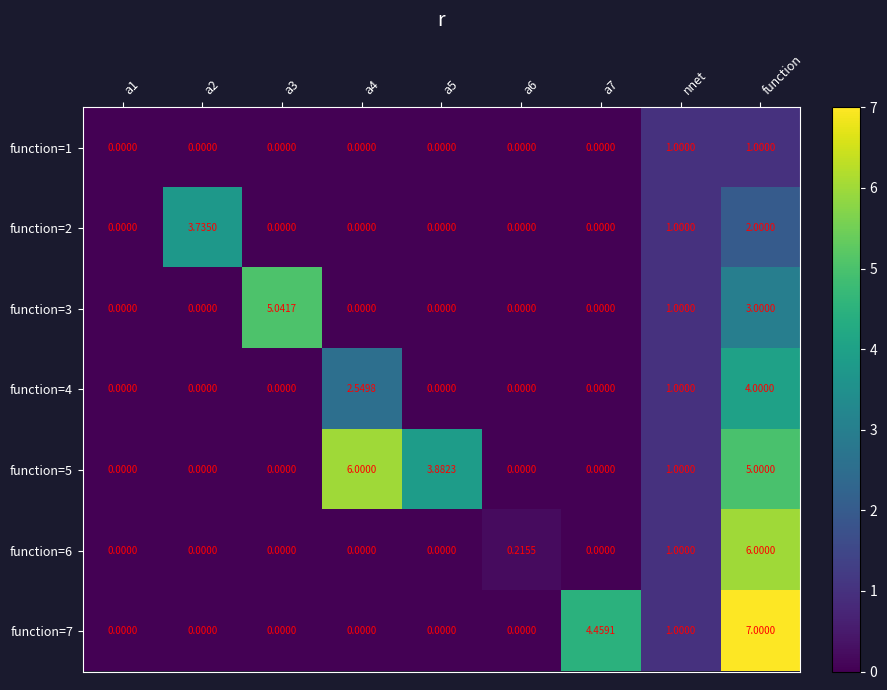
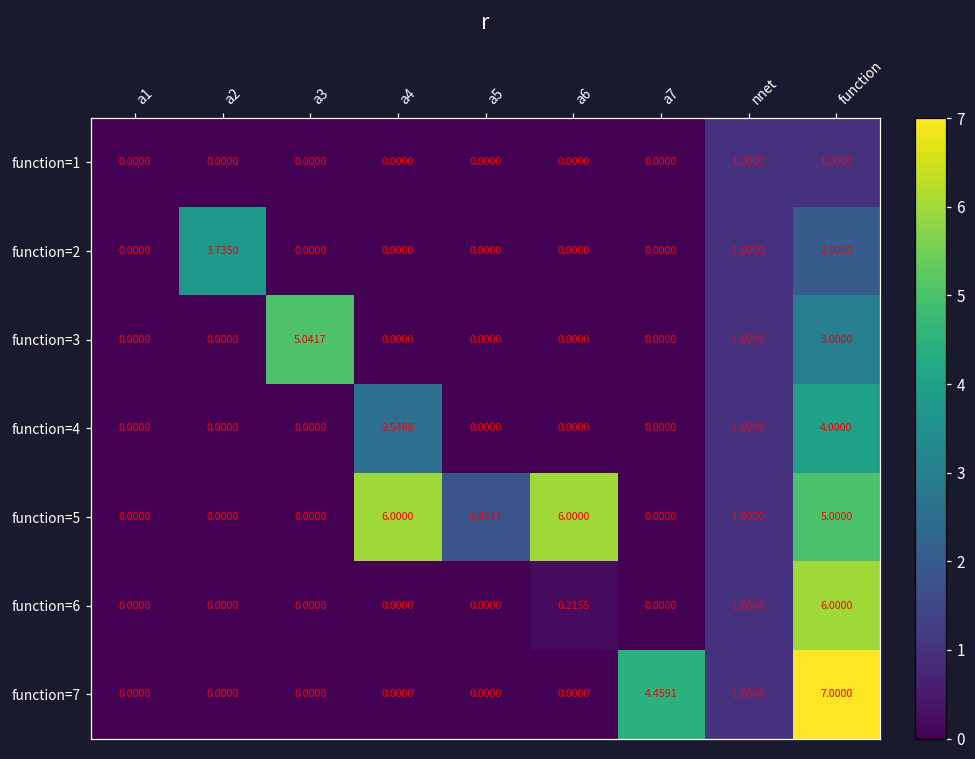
  {
    "function=1": {
      "a1": 0.0000,
      "a2": 0.0000,
      "a3": 0.0000,
      "a4": 0.0000,
      "a5": 0.0000,
      "a6": 0.0000,
      "a7": 0.0000,
      "nnet": 1.0000,
      "function": 1.0000
    },
    "function=2": {
      "a1": 0.0000,
      "a2": 3.7350,
      "a3": 0.0000,
      "a4": 0.0000,
      "a5": 0.0000,
      "a6": 0.0000,
      "a7": 0.0000,
      "nnet": 1.0000,
      "function": 2.0000
    },
    "function=3": {
      "a1": 0.0000,
      "a2": 0.0000,
      "a3": 5.0417,
      "a4": 0.0000,
      "a5": 0.0000,
      "a6": 0.0000,
      "a7": 0.0000,
      "nnet": 1.0000,
      "function": 3.0000
    },
    "function=4": {
      "a1": 0.0000,
      "a2": 0.0000,
      "a3": 0.0000,
      "a4": 2.5498,
      "a5": 0.0000,
      "a6": 0.0000,
      "a7": 0.0000,
      "nnet": 1.0000,
      "function": 4.0000
    },
    "function=5": {
      "a1": 0.0000,
      "a2": 0.0000,
      "a3": 0.0000,
      "a4": 6.0000,
-     "a5": 3.8823,
-     "a6": 0.0000,
+     "a5": 1.8111,
+     "a6": 6.0000,
      "a7": 0.0000,
      "nnet": 1.0000,
      "function": 5.0000
    },
    "function=6": {
      "a1": 0.0000,
      "a2": 0.0000,
      "a3": 0.0000,
      "a4": 0.0000,
      "a5": 0.0000,
      "a6": 0.2155,
      "a7": 0.0000,
      "nnet": 1.0000,
      "function": 6.0000
    },
    "function=7": {
      "a1": 0.0000,
      "a2": 0.0000,
      "a3": 0.0000,
      "a4": 0.0000,
      "a5": 0.0000,
      "a6": 0.0000,
      "a7": 4.4591,
      "nnet": 1.0000,
      "function": 7.0000
    }
  }
